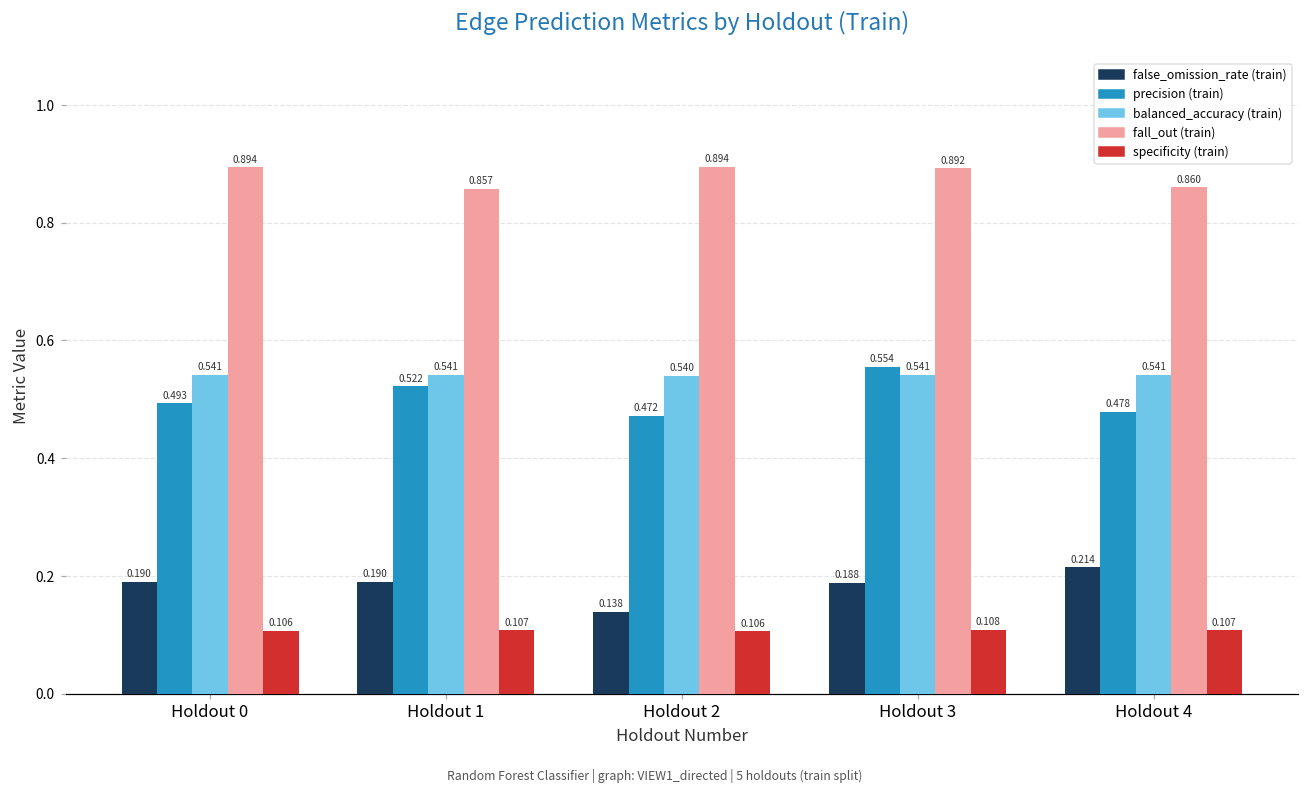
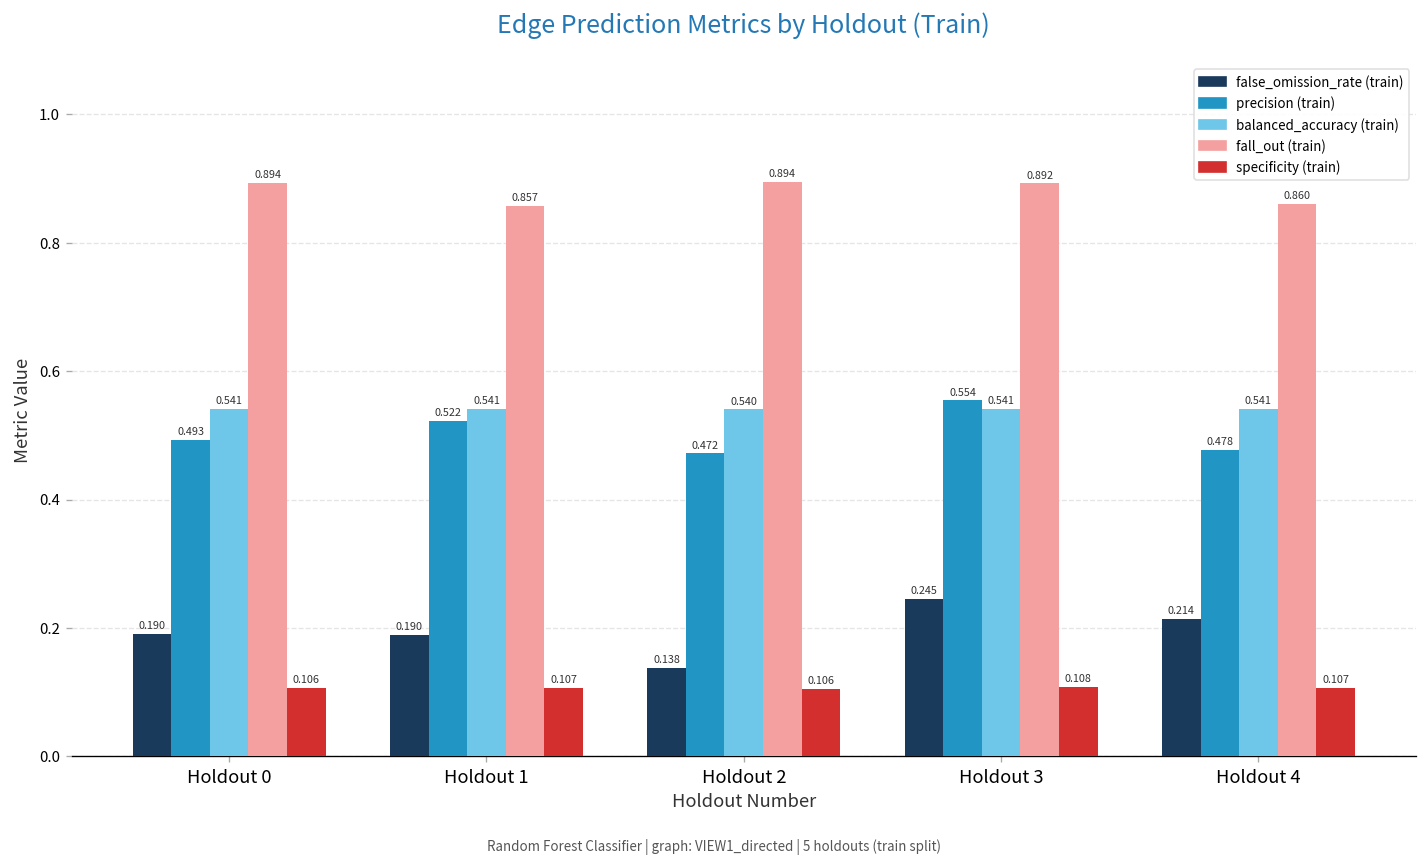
  {
    "false_omission_rate (train)": {
      "Holdout 0": 0.190,
      "Holdout 1": 0.190,
      "Holdout 2": 0.138,
-     "Holdout 3": 0.188,
+     "Holdout 3": 0.245,
      "Holdout 4": 0.214
    },
    "precision (train)": {
      "Holdout 0": 0.493,
      "Holdout 1": 0.522,
      "Holdout 2": 0.472,
      "Holdout 3": 0.554,
      "Holdout 4": 0.478
    },
    "balanced_accuracy (train)": {
      "Holdout 0": 0.541,
      "Holdout 1": 0.541,
      "Holdout 2": 0.540,
      "Holdout 3": 0.541,
      "Holdout 4": 0.541
    },
    "fall_out (train)": {
      "Holdout 0": 0.894,
      "Holdout 1": 0.857,
      "Holdout 2": 0.894,
      "Holdout 3": 0.892,
      "Holdout 4": 0.860
    },
    "specificity (train)": {
      "Holdout 0": 0.106,
      "Holdout 1": 0.107,
      "Holdout 2": 0.106,
      "Holdout 3": 0.108,
      "Holdout 4": 0.107
    }
  }
